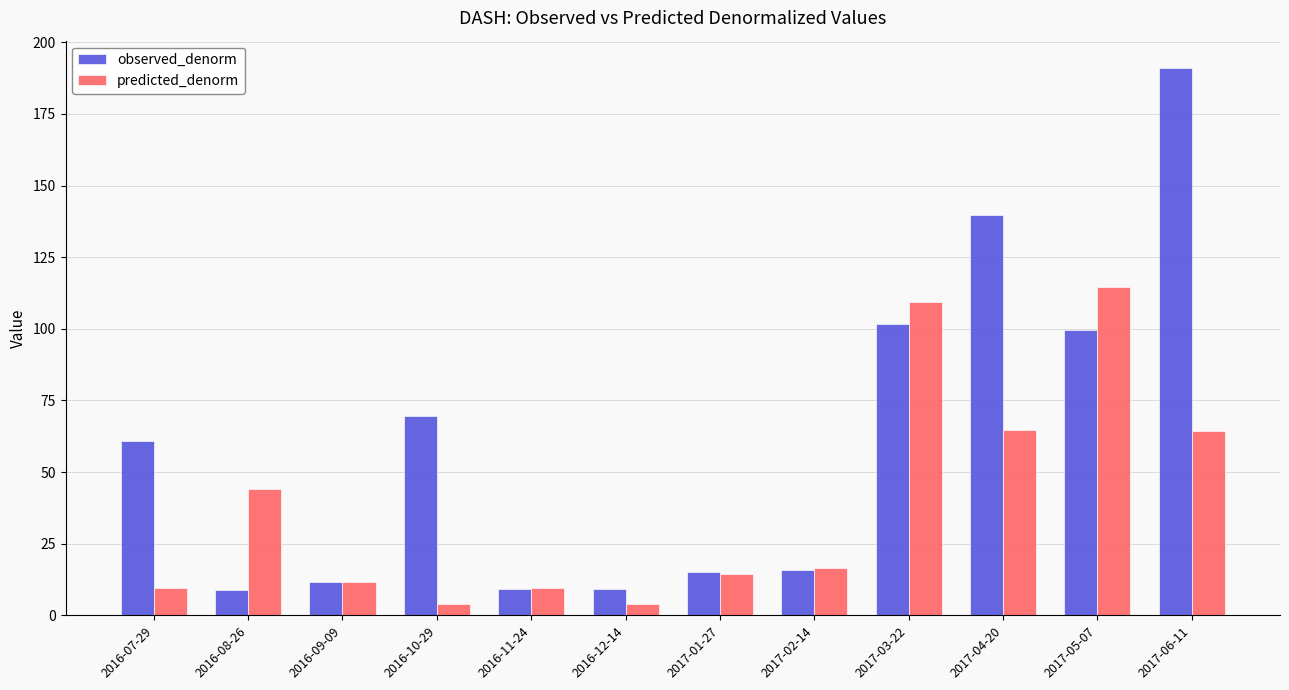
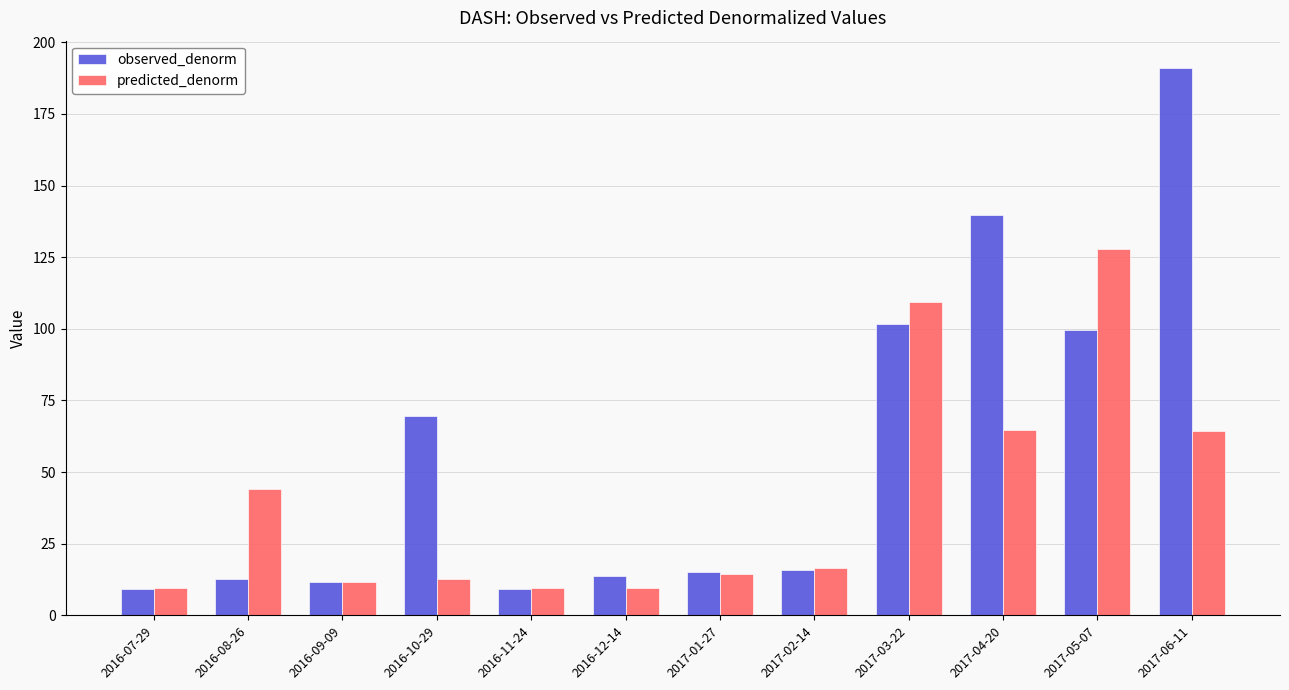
  {
    "observed_denorm": {
-     "2016-07-29": 61,
-     "2016-08-26": 9,
+     "2016-07-29": 9,
+     "2016-08-26": 13,
      "2016-09-09": 11,
      "2016-10-29": 69,
      "2016-11-24": 9,
-     "2016-12-14": 9,
+     "2016-12-14": 14,
      "2017-01-27": 15,
      "2017-02-14": 16,
      "2017-03-22": 102,
      "2017-04-20": 140,
      "2017-05-07": 100,
      "2017-06-11": 191
    },
    "predicted_denorm": {
      "2016-07-29": 10,
      "2016-08-26": 44,
      "2016-09-09": 12,
-     "2016-10-29": 4,
+     "2016-10-29": 13,
      "2016-11-24": 9,
-     "2016-12-14": 4,
+     "2016-12-14": 9,
      "2017-01-27": 15,
      "2017-02-14": 17,
      "2017-03-22": 109,
      "2017-04-20": 65,
-     "2017-05-07": 114,
+     "2017-05-07": 128,
      "2017-06-11": 64
    }
  }
